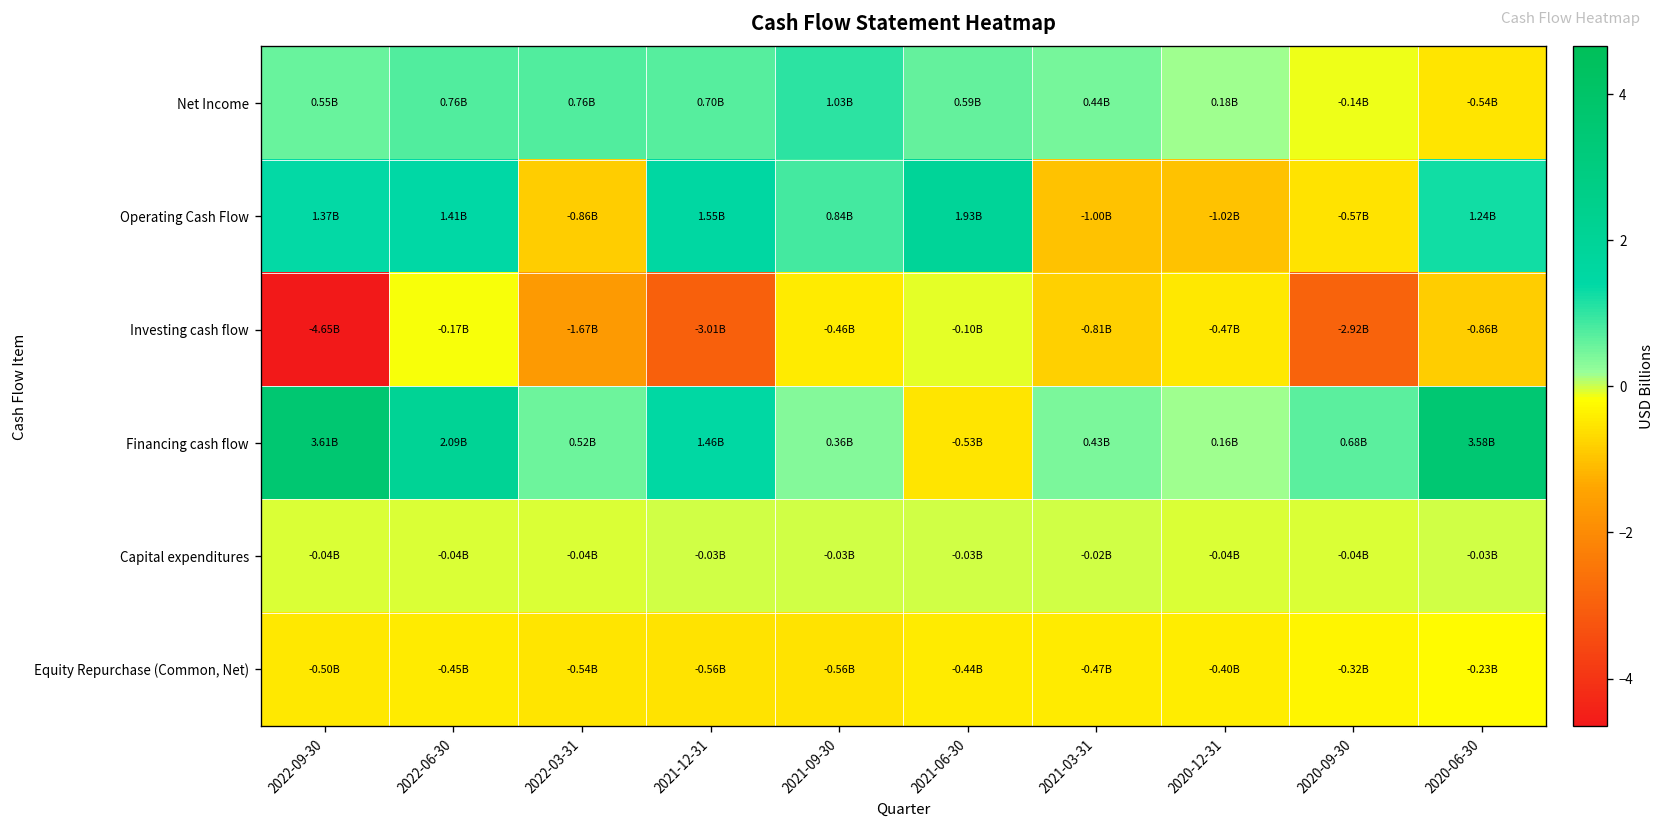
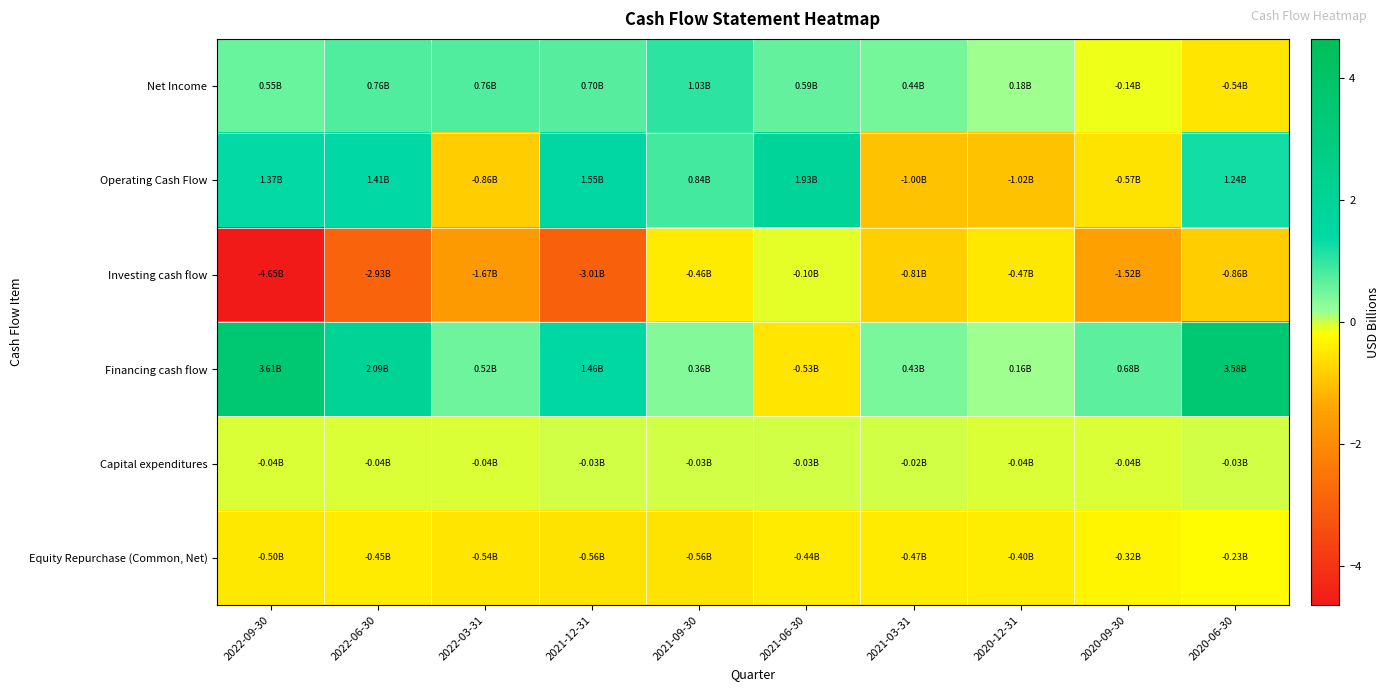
  {
    "Net Income": {
      "2022-09-30": "0.55B",
      "2022-06-30": "0.76B",
      "2022-03-31": "0.76B",
      "2021-12-31": "0.70B",
      "2021-09-30": "1.03B",
      "2021-06-30": "0.59B",
      "2021-03-31": "0.44B",
      "2020-12-31": "0.18B",
      "2020-09-30": "-0.14B",
      "2020-06-30": "-0.54B"
    },
    "Operating Cash Flow": {
      "2022-09-30": "1.37B",
      "2022-06-30": "1.41B",
      "2022-03-31": "-0.86B",
      "2021-12-31": "1.55B",
      "2021-09-30": "0.84B",
      "2021-06-30": "1.93B",
      "2021-03-31": "-1.00B",
      "2020-12-31": "-1.02B",
      "2020-09-30": "-0.57B",
      "2020-06-30": "1.24B"
    },
    "Investing cash flow": {
      "2022-09-30": "-4.65B",
-     "2022-06-30": "-0.17B",
+     "2022-06-30": "-2.93B",
      "2022-03-31": "-1.67B",
      "2021-12-31": "-3.01B",
      "2021-09-30": "-0.46B",
      "2021-06-30": "-0.10B",
      "2021-03-31": "-0.81B",
      "2020-12-31": "-0.47B",
-     "2020-09-30": "-2.92B",
+     "2020-09-30": "-1.52B",
      "2020-06-30": "-0.86B"
    },
    "Financing cash flow": {
      "2022-09-30": "3.61B",
      "2022-06-30": "2.09B",
      "2022-03-31": "0.52B",
      "2021-12-31": "1.46B",
      "2021-09-30": "0.36B",
      "2021-06-30": "-0.53B",
      "2021-03-31": "0.43B",
      "2020-12-31": "0.16B",
      "2020-09-30": "0.68B",
      "2020-06-30": "3.58B"
    },
    "Capital expenditures": {
      "2022-09-30": "-0.04B",
      "2022-06-30": "-0.04B",
      "2022-03-31": "-0.04B",
      "2021-12-31": "-0.03B",
      "2021-09-30": "-0.03B",
      "2021-06-30": "-0.03B",
      "2021-03-31": "-0.02B",
      "2020-12-31": "-0.04B",
      "2020-09-30": "-0.04B",
      "2020-06-30": "-0.03B"
    },
    "Equity Repurchase (Common, Net)": {
      "2022-09-30": "-0.50B",
      "2022-06-30": "-0.45B",
      "2022-03-31": "-0.54B",
      "2021-12-31": "-0.56B",
      "2021-09-30": "-0.56B",
      "2021-06-30": "-0.44B",
      "2021-03-31": "-0.47B",
      "2020-12-31": "-0.40B",
      "2020-09-30": "-0.32B",
      "2020-06-30": "-0.23B"
    }
  }
